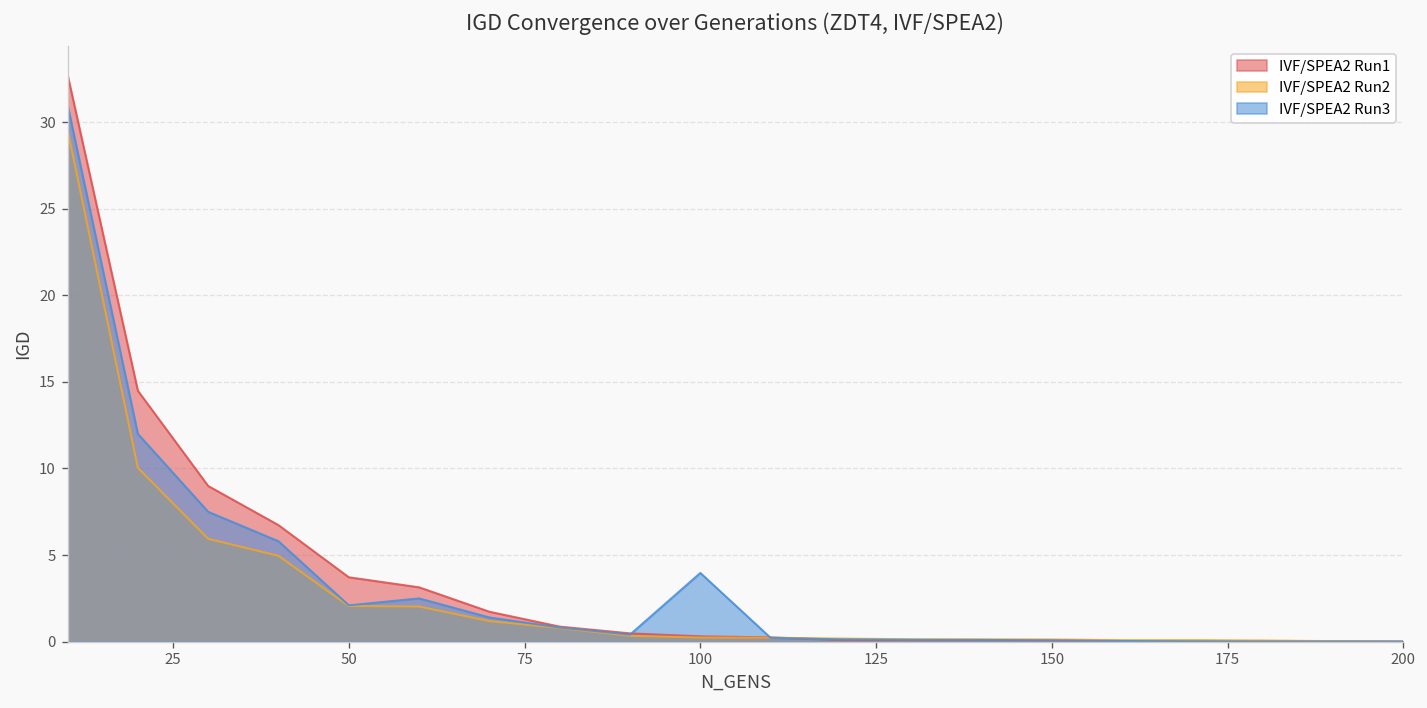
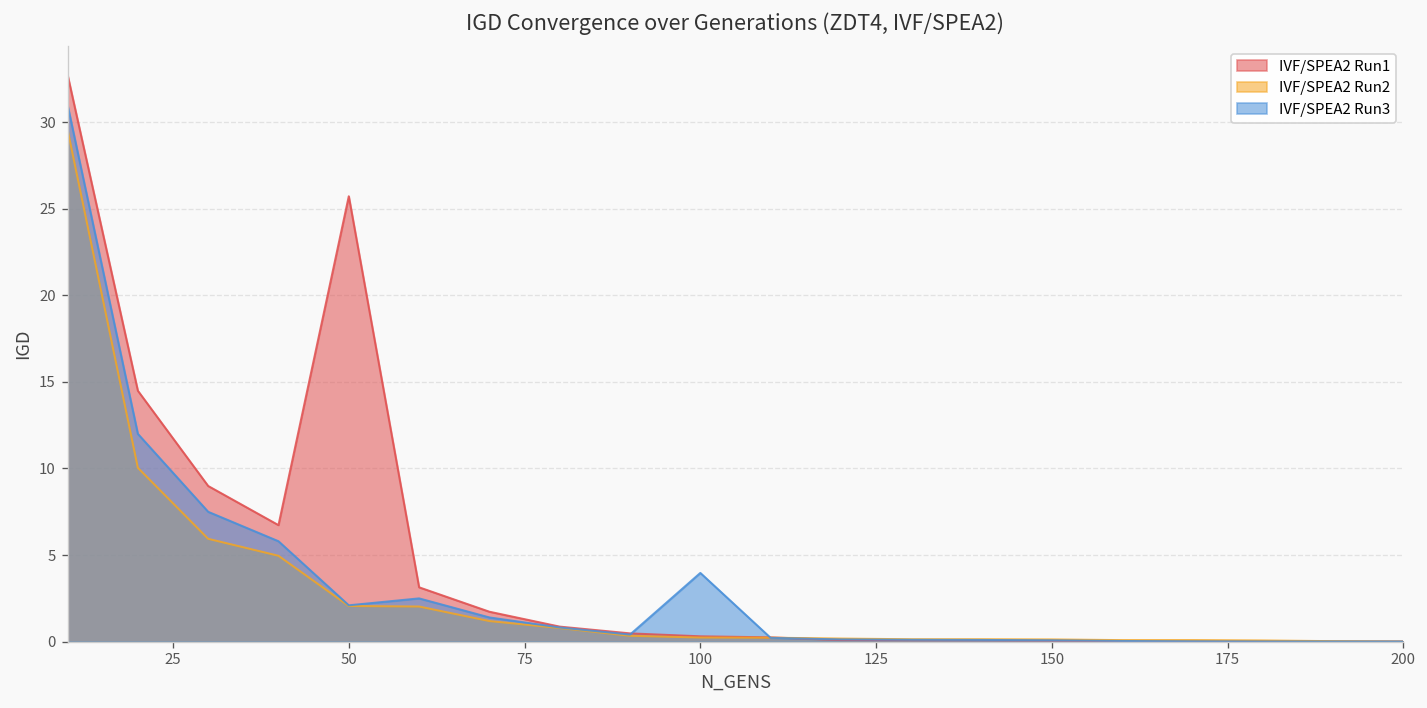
  {
    "IVF/SPEA2 Run1": {
-     "50": 3.7
+     "50": 25.7
    },
    "IVF/SPEA2 Run3": {
      "100": 4.0
    }
  }
